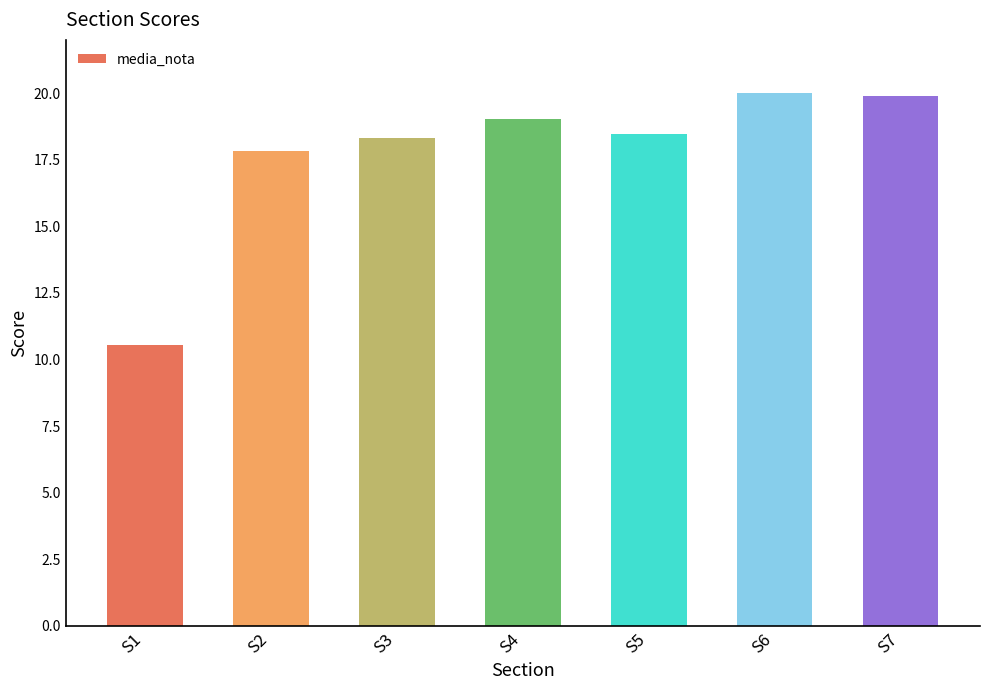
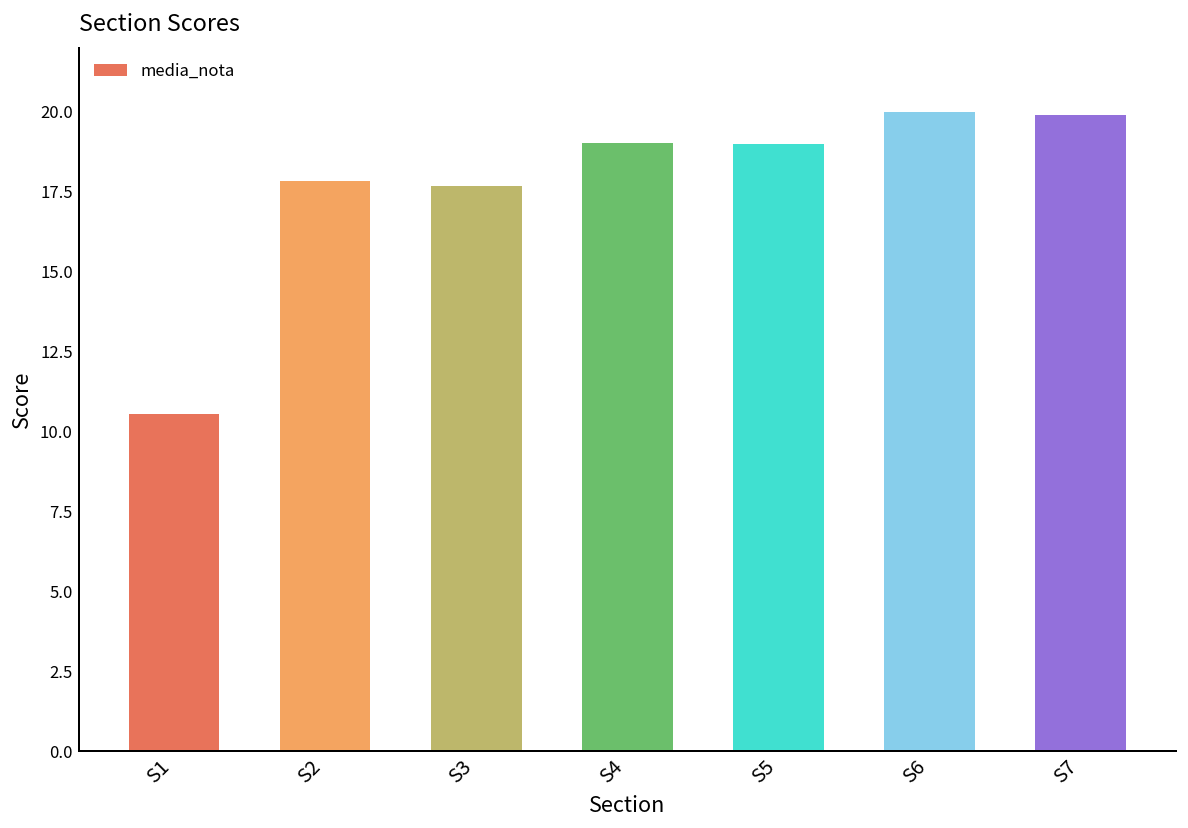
  {
    "S1": 10.6,
    "S2": 17.8,
-   "S3": 18.3,
+   "S3": 17.7,
    "S4": 19.0,
-   "S5": 18.5,
+   "S5": 19.0,
    "S6": 20.0,
    "S7": 19.9
  }
